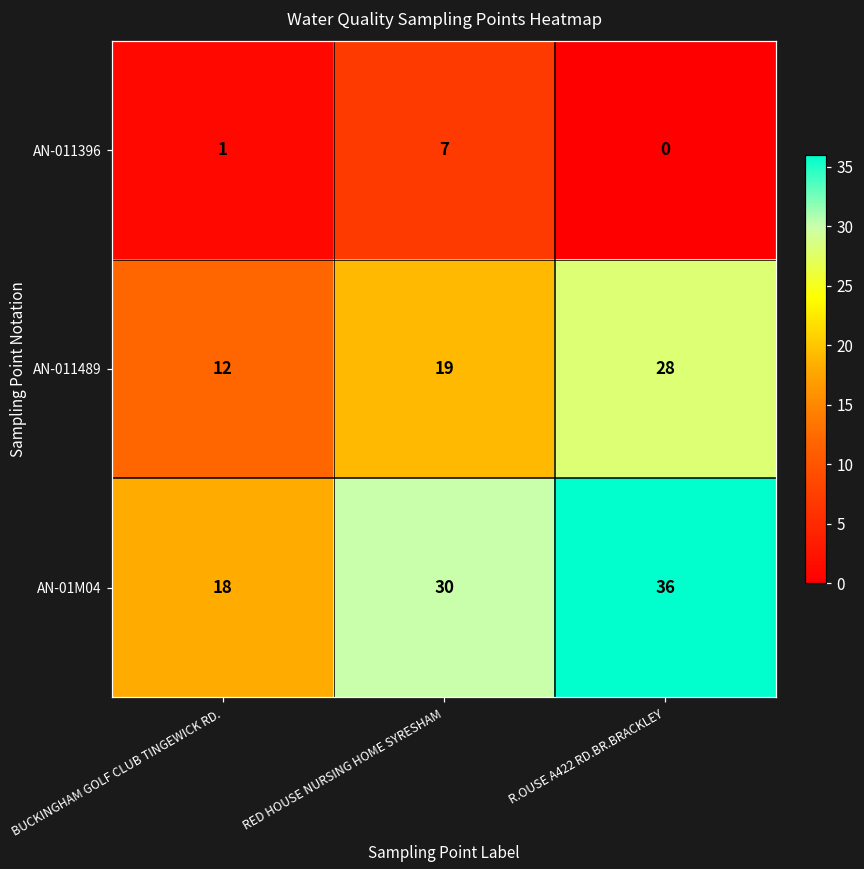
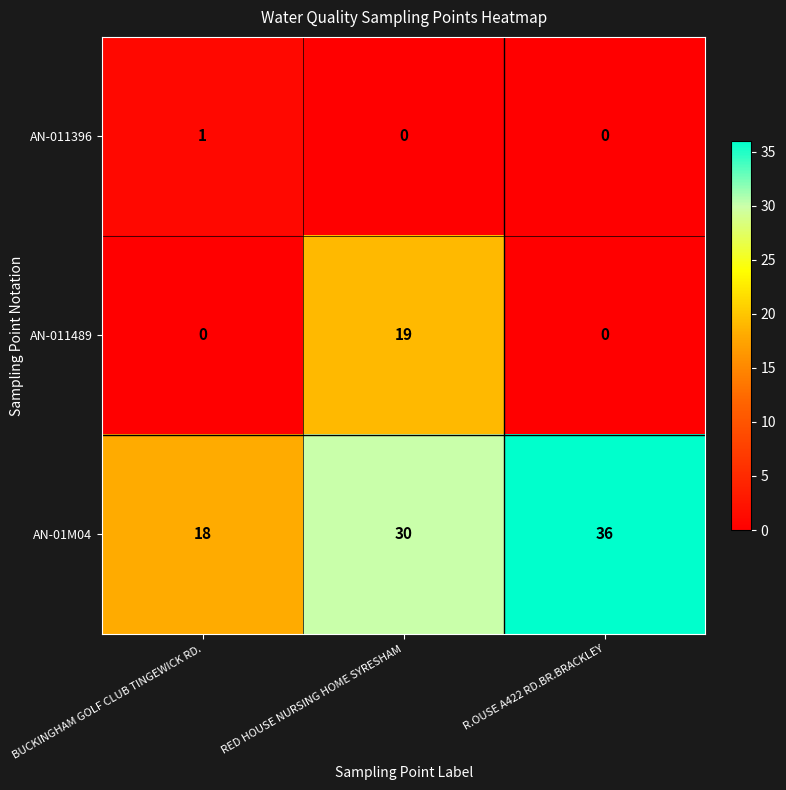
  {
    "AN-011396": {
      "BUCKINGHAM GOLF CLUB TINGEWICK RD.": 1,
-     "RED HOUSE NURSING HOME SYRESHAM": 7,
+     "RED HOUSE NURSING HOME SYRESHAM": 0,
      "R.OUSE A422 RD.BR.BRACKLEY": 0
    },
    "AN-011489": {
-     "BUCKINGHAM GOLF CLUB TINGEWICK RD.": 12,
+     "BUCKINGHAM GOLF CLUB TINGEWICK RD.": 0,
      "RED HOUSE NURSING HOME SYRESHAM": 19,
-     "R.OUSE A422 RD.BR.BRACKLEY": 28
+     "R.OUSE A422 RD.BR.BRACKLEY": 0
    },
    "AN-01M04": {
      "BUCKINGHAM GOLF CLUB TINGEWICK RD.": 18,
      "RED HOUSE NURSING HOME SYRESHAM": 30,
      "R.OUSE A422 RD.BR.BRACKLEY": 36
    }
  }
